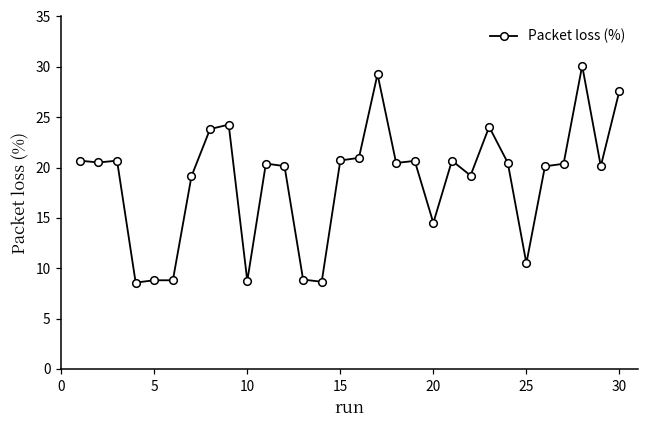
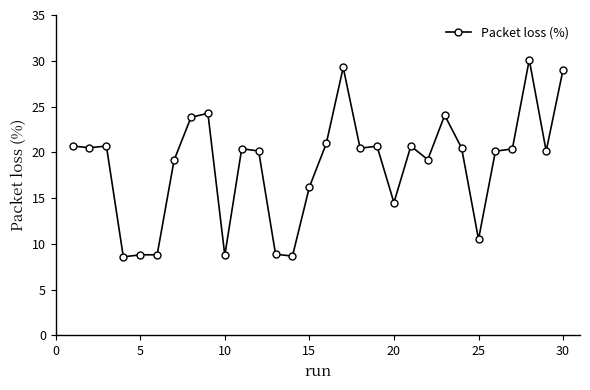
  {
    "5": 9,
    "10": 9,
-   "15": 21,
+   "15": 16,
    "20": 15,
    "25": 10,
-   "30": 28
+   "30": 29
  }
